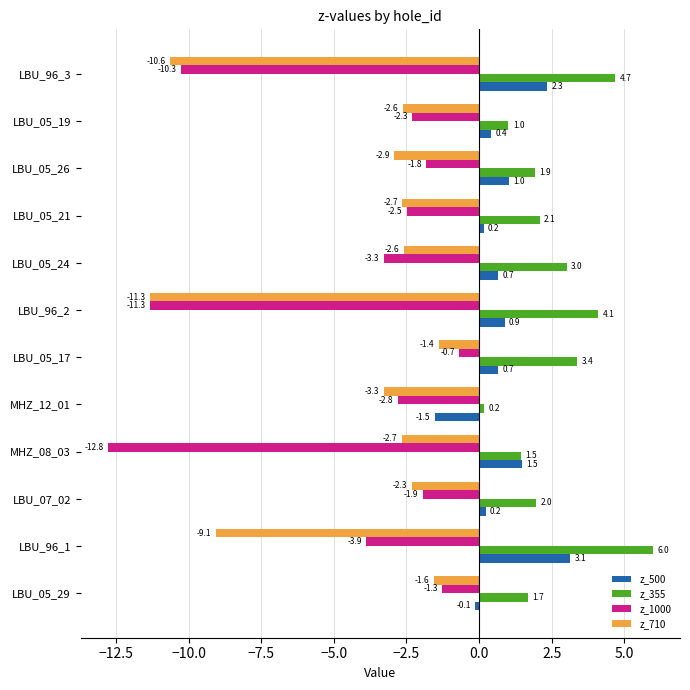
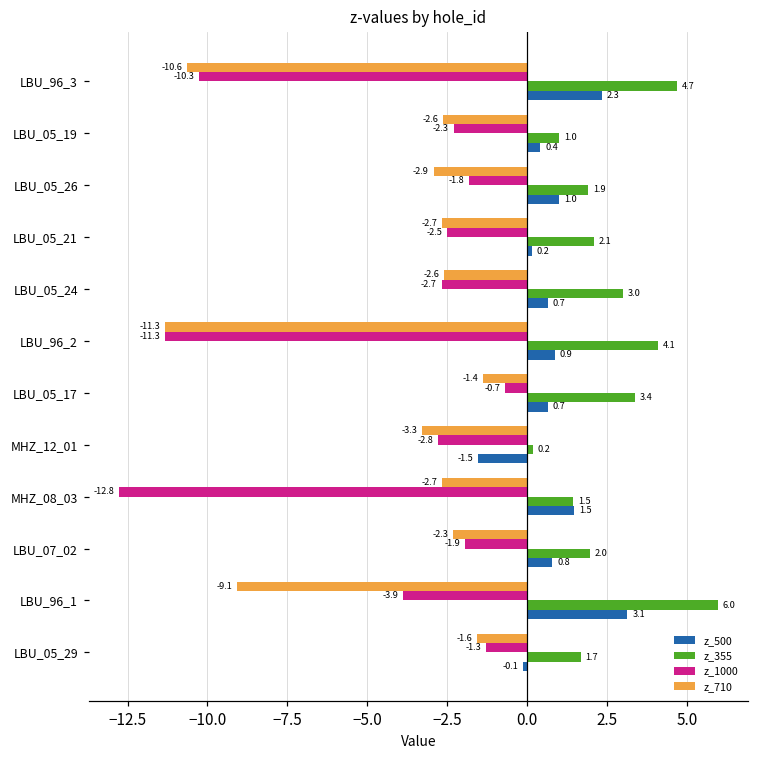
  {
    "z_500": {
      "LBU_96_3": 2.3,
      "LBU_05_19": 0.4,
      "LBU_05_26": 1.0,
      "LBU_05_21": 0.2,
      "LBU_05_24": 0.7,
      "LBU_96_2": 0.9,
      "LBU_05_17": 0.7,
      "MHZ_12_01": -1.5,
      "MHZ_08_03": 1.5,
-     "LBU_07_02": 0.2,
+     "LBU_07_02": 0.8,
      "LBU_96_1": 3.1,
      "LBU_05_29": -0.1
    },
    "z_355": {
      "LBU_96_3": 4.7,
      "LBU_05_19": 1.0,
      "LBU_05_26": 1.9,
      "LBU_05_21": 2.1,
      "LBU_05_24": 3.0,
      "LBU_96_2": 4.1,
      "LBU_05_17": 3.4,
      "MHZ_12_01": 0.2,
      "MHZ_08_03": 1.5,
      "LBU_07_02": 2.0,
      "LBU_96_1": 6.0,
      "LBU_05_29": 1.7
    },
    "z_1000": {
      "LBU_96_3": -10.3,
      "LBU_05_19": -2.3,
      "LBU_05_26": -1.8,
      "LBU_05_21": -2.5,
-     "LBU_05_24": -3.3,
+     "LBU_05_24": -2.7,
      "LBU_96_2": -11.3,
      "LBU_05_17": -0.7,
      "MHZ_12_01": -2.8,
      "MHZ_08_03": -12.8,
      "LBU_07_02": -1.9,
      "LBU_96_1": -3.9,
      "LBU_05_29": -1.3
    },
    "z_710": {
      "LBU_96_3": -10.6,
      "LBU_05_19": -2.6,
      "LBU_05_26": -2.9,
      "LBU_05_21": -2.7,
      "LBU_05_24": -2.6,
      "LBU_96_2": -11.3,
      "LBU_05_17": -1.4,
      "MHZ_12_01": -3.3,
      "MHZ_08_03": -2.7,
      "LBU_07_02": -2.3,
      "LBU_96_1": -9.1,
      "LBU_05_29": -1.6
    }
  }
